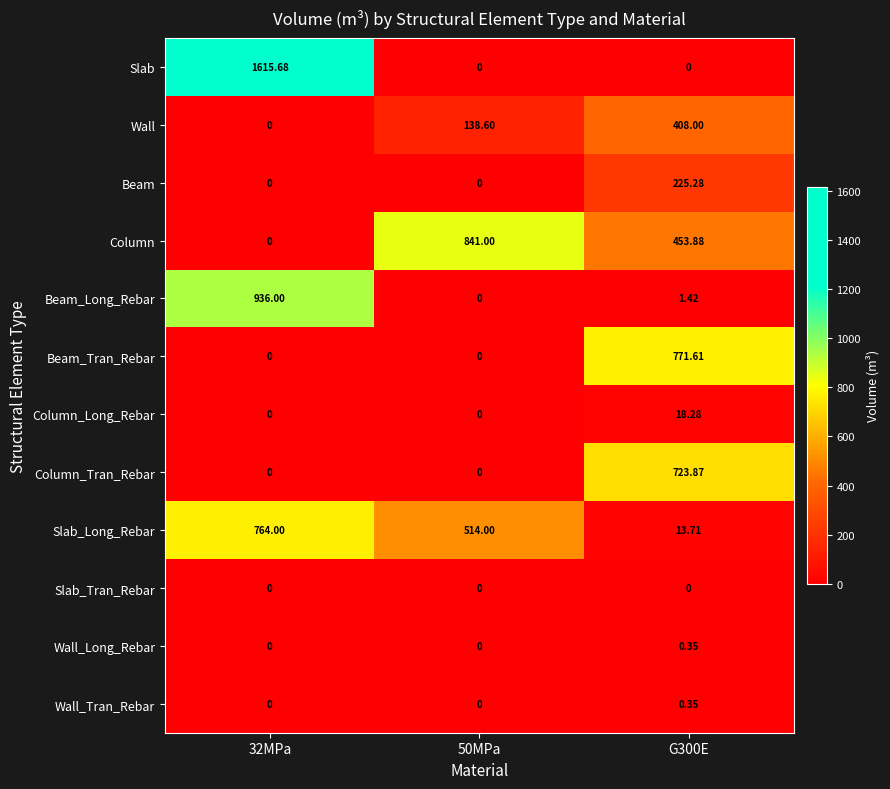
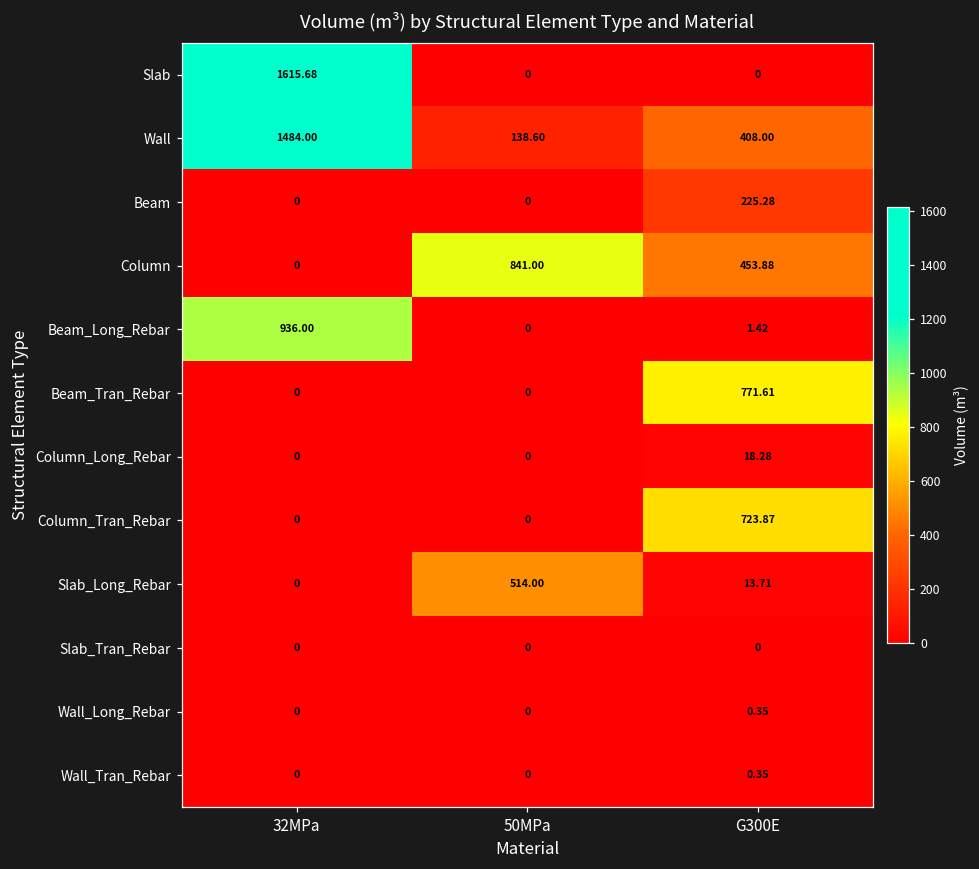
  {
    "Slab": {
      "32MPa": 1615.68,
      "50MPa": 0,
      "G300E": 0
    },
    "Wall": {
-     "32MPa": 0,
+     "32MPa": 1484.00,
      "50MPa": 138.60,
      "G300E": 408.00
    },
    "Beam": {
      "32MPa": 0,
      "50MPa": 0,
      "G300E": 225.28
    },
    "Column": {
      "32MPa": 0,
      "50MPa": 841.00,
      "G300E": 453.88
    },
    "Beam_Long_Rebar": {
      "32MPa": 936.00,
      "50MPa": 0,
      "G300E": 1.42
    },
    "Beam_Tran_Rebar": {
      "32MPa": 0,
      "50MPa": 0,
      "G300E": 771.61
    },
    "Column_Long_Rebar": {
      "32MPa": 0,
      "50MPa": 0,
      "G300E": 18.28
    },
    "Column_Tran_Rebar": {
      "32MPa": 0,
      "50MPa": 0,
      "G300E": 723.87
    },
    "Slab_Long_Rebar": {
-     "32MPa": 764.00,
+     "32MPa": 0,
      "50MPa": 514.00,
      "G300E": 13.71
    },
    "Slab_Tran_Rebar": {
      "32MPa": 0,
      "50MPa": 0,
      "G300E": 0
    },
    "Wall_Long_Rebar": {
      "32MPa": 0,
      "50MPa": 0,
      "G300E": 0.35
    },
    "Wall_Tran_Rebar": {
      "32MPa": 0,
      "50MPa": 0,
      "G300E": 0.35
    }
  }
